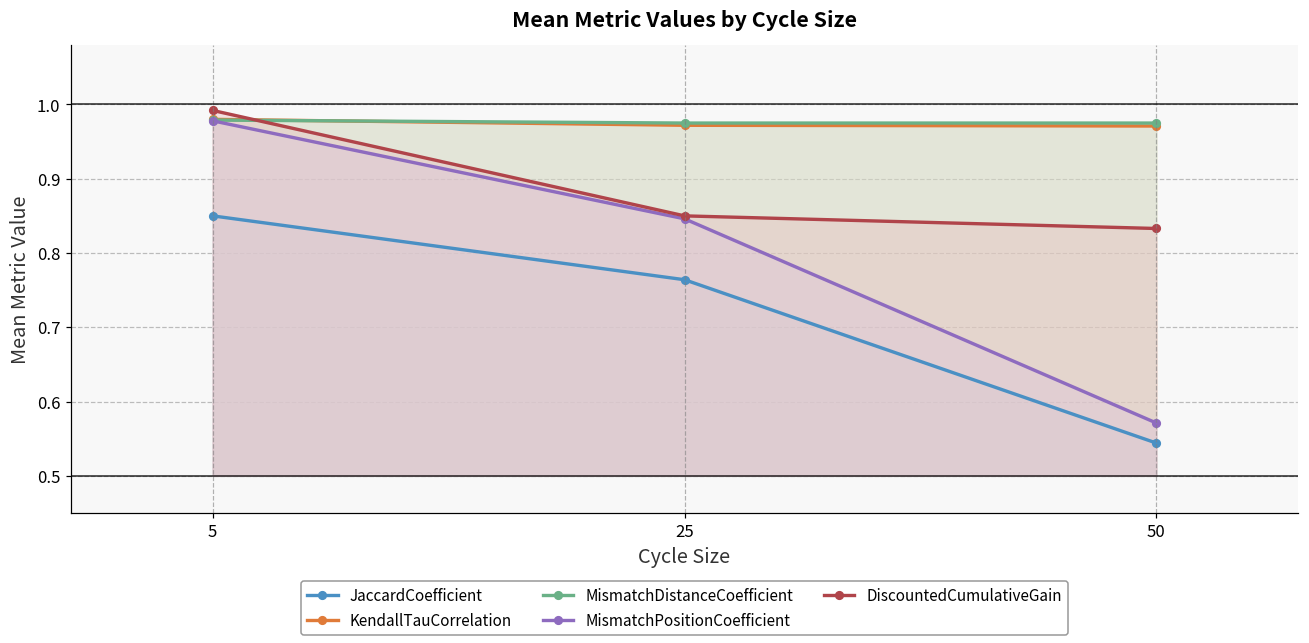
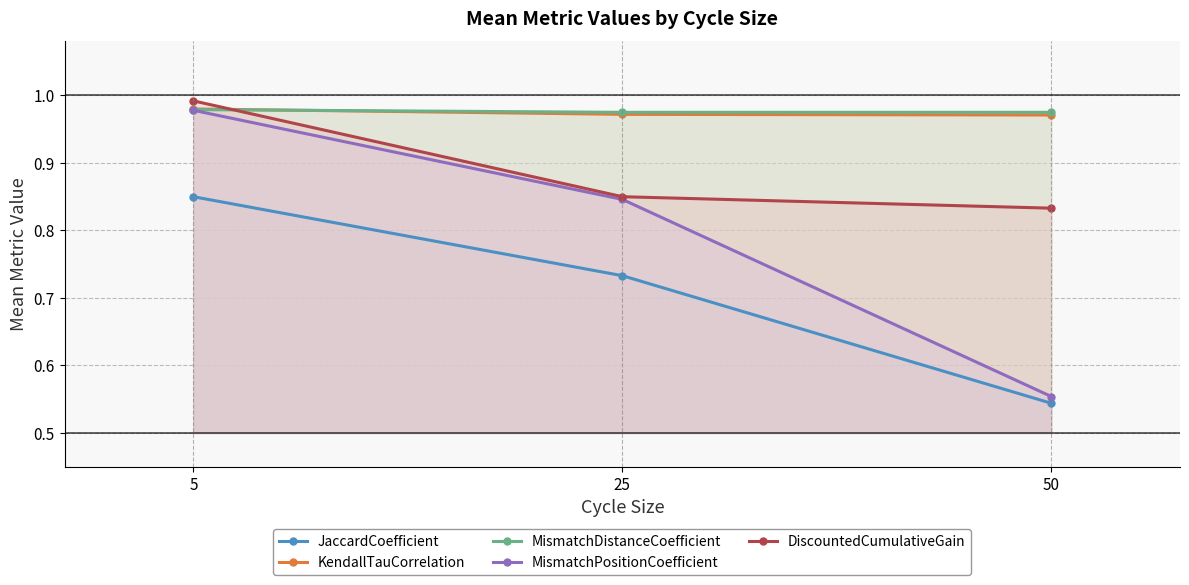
  {
    "JaccardCoefficient": {
      "5": 0.85,
-     "25": 0.76,
+     "25": 0.73,
      "50": 0.54
    },
    "KendallTauCorrelation": {
      "50": 0.97
    },
    "MismatchDistanceCoefficient": {
      "50": 0.98
    },
    "MismatchPositionCoefficient": {
      "25": 0.85,
-     "50": 0.57
+     "50": 0.55
    },
    "DiscountedCumulativeGain": {
      "5": 0.99,
      "25": 0.85,
      "50": 0.83
    }
  }
